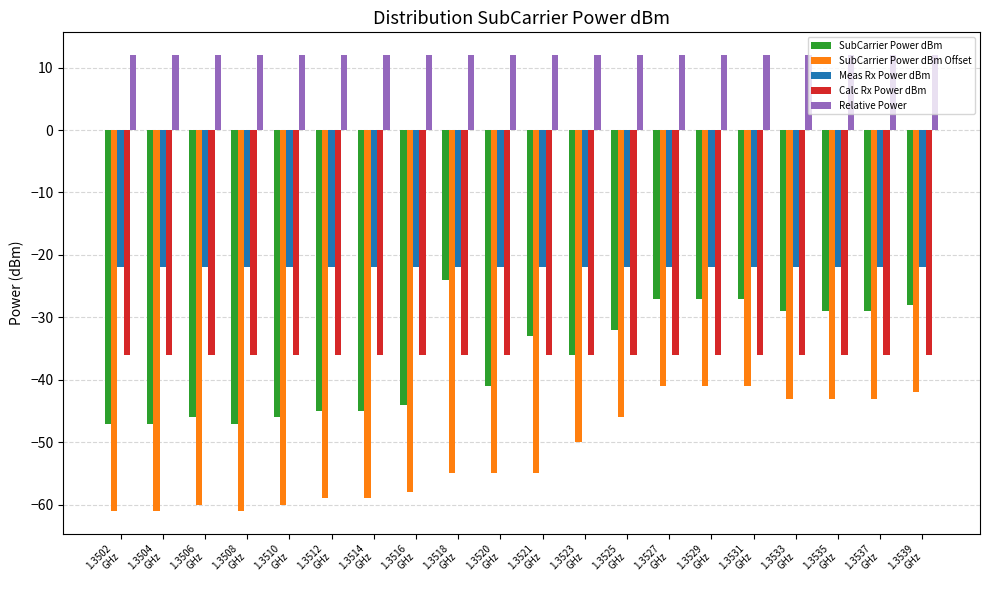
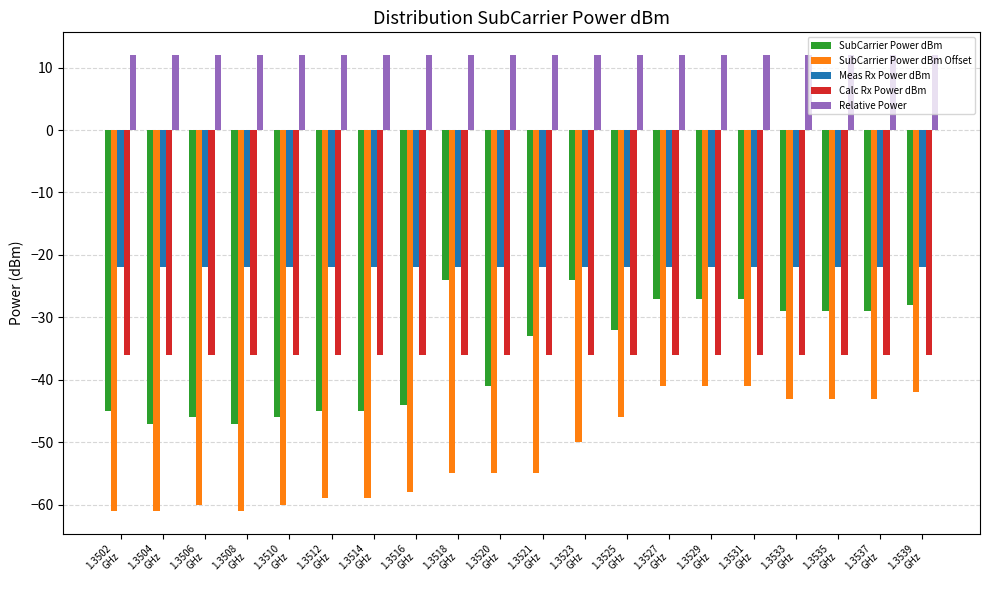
  {
    "SubCarrier Power dBm": {
-     "1.3502 GHz": -47,
+     "1.3502 GHz": -45,
      "1.3504 GHz": -47,
      "1.3506 GHz": -46,
      "1.3508 GHz": -47,
      "1.3510 GHz": -46,
      "1.3512 GHz": -45,
      "1.3514 GHz": -45,
      "1.3516 GHz": -44,
      "1.3518 GHz": -24,
      "1.3520 GHz": -41,
      "1.3521 GHz": -33,
-     "1.3523 GHz": -36,
+     "1.3523 GHz": -24,
      "1.3525 GHz": -32,
      "1.3527 GHz": -27,
      "1.3529 GHz": -27,
      "1.3531 GHz": -27,
      "1.3533 GHz": -29,
      "1.3535 GHz": -29,
      "1.3537 GHz": -29,
      "1.3539 GHz": -28
    },
    "SubCarrier Power dBm Offset": {
      "1.3502 GHz": -61,
      "1.3504 GHz": -61,
      "1.3506 GHz": -60,
      "1.3508 GHz": -61,
      "1.3510 GHz": -60,
      "1.3512 GHz": -59,
      "1.3514 GHz": -59,
      "1.3516 GHz": -58,
      "1.3518 GHz": -55,
      "1.3520 GHz": -55,
      "1.3521 GHz": -55,
      "1.3523 GHz": -50,
      "1.3525 GHz": -46,
      "1.3527 GHz": -41,
      "1.3529 GHz": -41,
      "1.3531 GHz": -41,
      "1.3533 GHz": -43,
      "1.3535 GHz": -43,
      "1.3537 GHz": -43,
      "1.3539 GHz": -42
    },
    "Meas Rx Power dBm": {
      "1.3502 GHz": -22,
      "1.3504 GHz": -22,
      "1.3506 GHz": -22,
      "1.3508 GHz": -22,
      "1.3510 GHz": -22,
      "1.3512 GHz": -22,
      "1.3514 GHz": -22,
      "1.3516 GHz": -22,
      "1.3518 GHz": -22,
      "1.3520 GHz": -22,
      "1.3521 GHz": -22,
      "1.3523 GHz": -22,
      "1.3525 GHz": -22,
      "1.3527 GHz": -22,
      "1.3529 GHz": -22,
      "1.3531 GHz": -22,
      "1.3533 GHz": -22,
      "1.3535 GHz": -22,
      "1.3537 GHz": -22,
      "1.3539 GHz": -22
    },
    "Calc Rx Power dBm": {
      "1.3502 GHz": -36,
      "1.3504 GHz": -36,
      "1.3506 GHz": -36,
      "1.3508 GHz": -36,
      "1.3510 GHz": -36,
      "1.3512 GHz": -36,
      "1.3514 GHz": -36,
      "1.3516 GHz": -36,
      "1.3518 GHz": -36,
      "1.3520 GHz": -36,
      "1.3521 GHz": -36,
      "1.3523 GHz": -36,
      "1.3525 GHz": -36,
      "1.3527 GHz": -36,
      "1.3529 GHz": -36,
      "1.3531 GHz": -36,
      "1.3533 GHz": -36,
      "1.3535 GHz": -36,
      "1.3537 GHz": -36,
      "1.3539 GHz": -36
    },
    "Relative Power": {
      "1.3502 GHz": 12,
      "1.3504 GHz": 12,
      "1.3506 GHz": 12,
      "1.3508 GHz": 12,
      "1.3510 GHz": 12,
      "1.3512 GHz": 12,
      "1.3514 GHz": 12,
      "1.3516 GHz": 12,
      "1.3518 GHz": 12,
      "1.3520 GHz": 12,
      "1.3521 GHz": 12,
      "1.3523 GHz": 12,
      "1.3525 GHz": 12,
      "1.3527 GHz": 12,
      "1.3529 GHz": 12,
      "1.3531 GHz": 12
    }
  }
